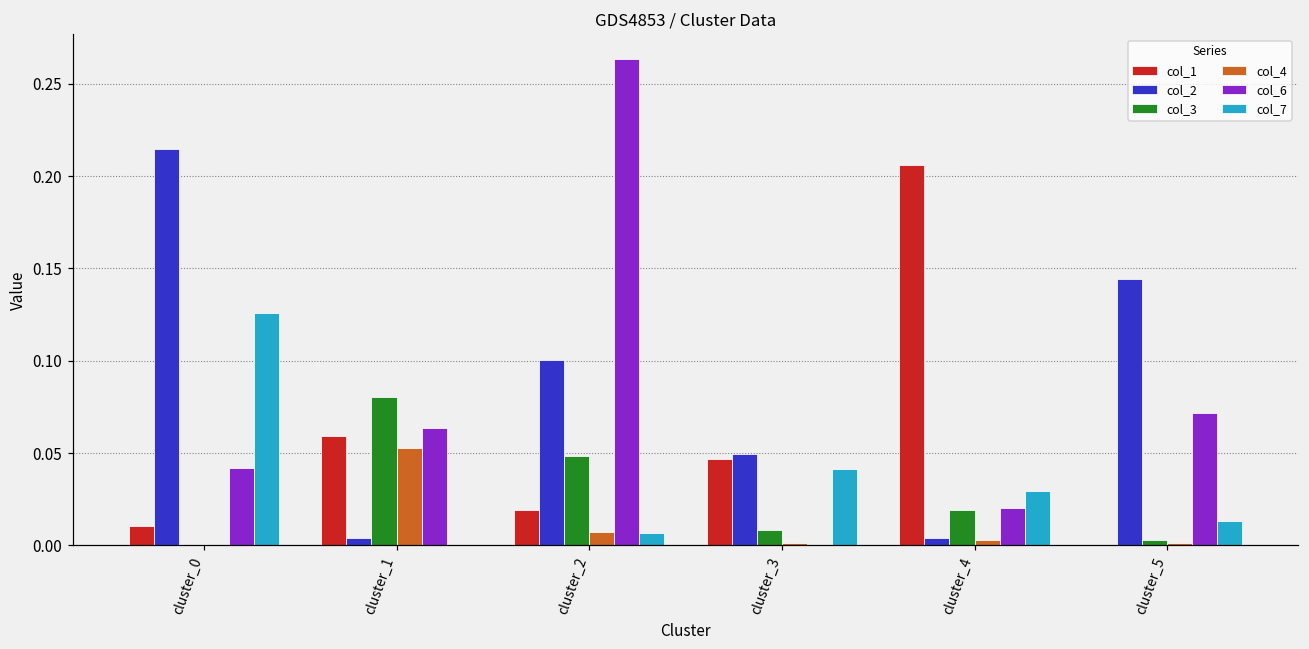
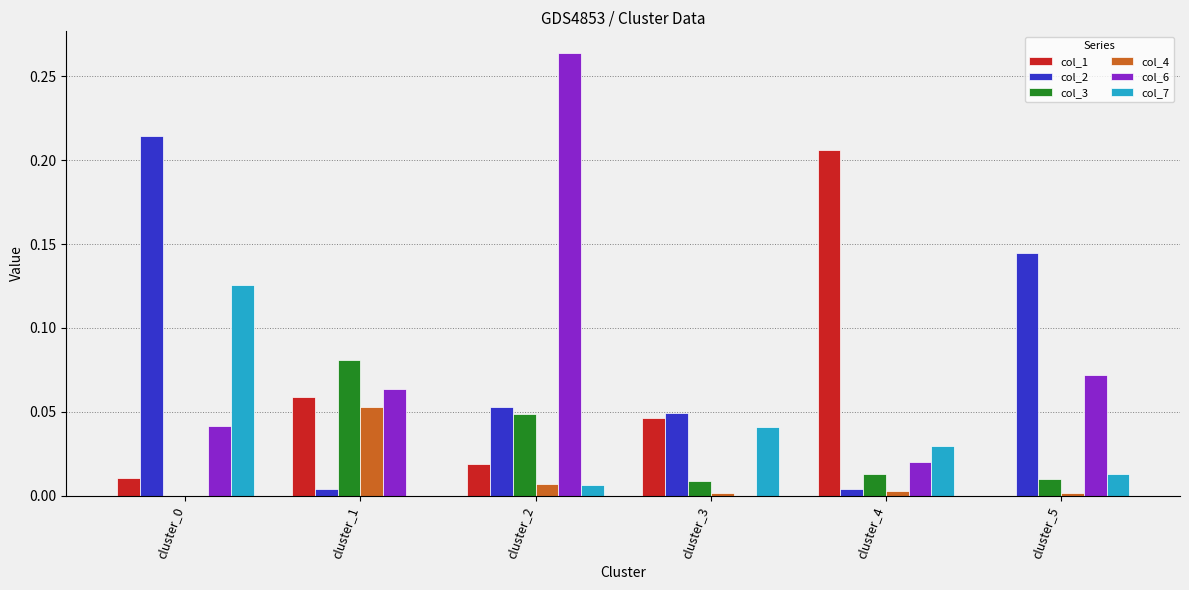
  {
    "col_1": {
      "cluster_0": 0.010,
      "cluster_1": 0.059,
      "cluster_2": 0.019,
      "cluster_3": 0.047,
      "cluster_4": 0.206,
      "cluster_5": 0.000
    },
    "col_2": {
      "cluster_0": 0.215,
      "cluster_1": 0.004,
-     "cluster_2": 0.100,
+     "cluster_2": 0.053,
      "cluster_3": 0.049,
      "cluster_4": 0.004,
      "cluster_5": 0.144
    },
    "col_3": {
      "cluster_0": 0.000,
      "cluster_1": 0.081,
      "cluster_2": 0.048,
      "cluster_3": 0.009,
-     "cluster_4": 0.019,
-     "cluster_5": 0.003
+     "cluster_4": 0.013,
+     "cluster_5": 0.010
    },
    "col_4": {
      "cluster_0": 0.000,
      "cluster_1": 0.053,
      "cluster_2": 0.007,
      "cluster_4": 0.003
    },
    "col_6": {
      "cluster_0": 0.042,
      "cluster_1": 0.063,
      "cluster_2": 0.264,
      "cluster_3": 0.000,
      "cluster_4": 0.020,
      "cluster_5": 0.072
    },
    "col_7": {
      "cluster_0": 0.126,
      "cluster_1": 0.000,
      "cluster_2": 0.006,
      "cluster_3": 0.041,
      "cluster_4": 0.030,
      "cluster_5": 0.013
    }
  }
